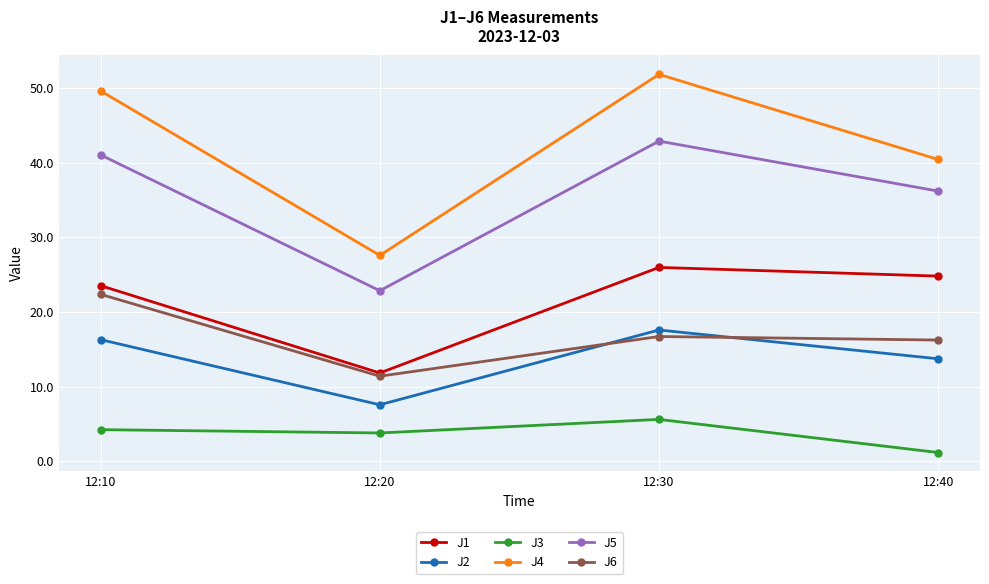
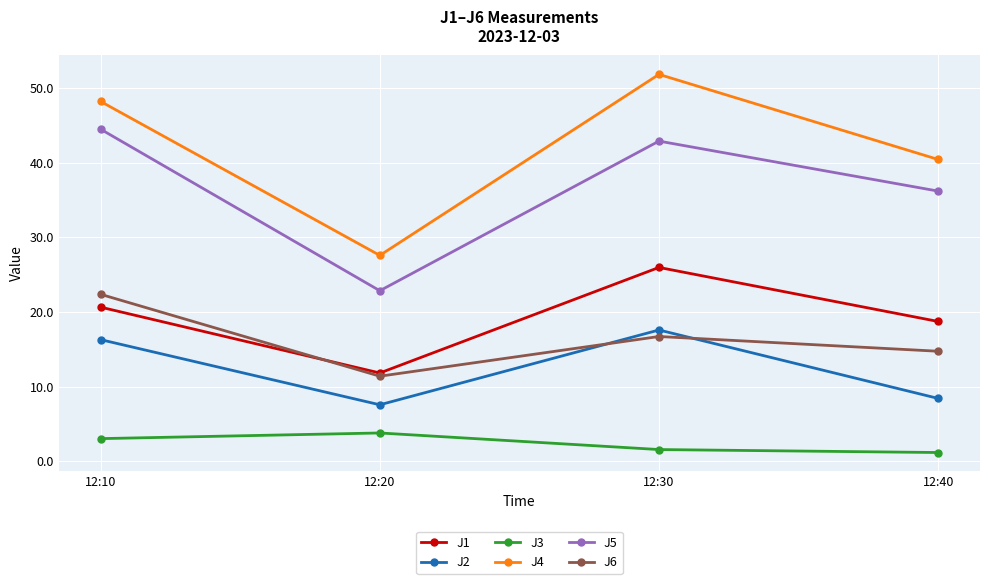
  {
    "J1": {
-     "12:10": 24,
+     "12:10": 21,
      "12:20": 12,
      "12:30": 26,
-     "12:40": 25
+     "12:40": 19
    },
    "J2": {
      "12:10": 16,
      "12:20": 8,
      "12:30": 18,
-     "12:40": 14
+     "12:40": 8
    },
    "J3": {
-     "12:10": 4,
+     "12:10": 3,
      "12:20": 4,
-     "12:30": 6,
+     "12:30": 2,
      "12:40": 1
    },
    "J4": {
-     "12:10": 50,
+     "12:10": 48,
      "12:20": 28,
      "12:30": 52,
      "12:40": 40
    },
    "J5": {
-     "12:10": 41,
+     "12:10": 44,
      "12:20": 23,
      "12:30": 43,
      "12:40": 36
    },
    "J6": {
      "12:10": 22,
      "12:20": 11,
      "12:30": 17,
-     "12:40": 16
+     "12:40": 15
    }
  }
